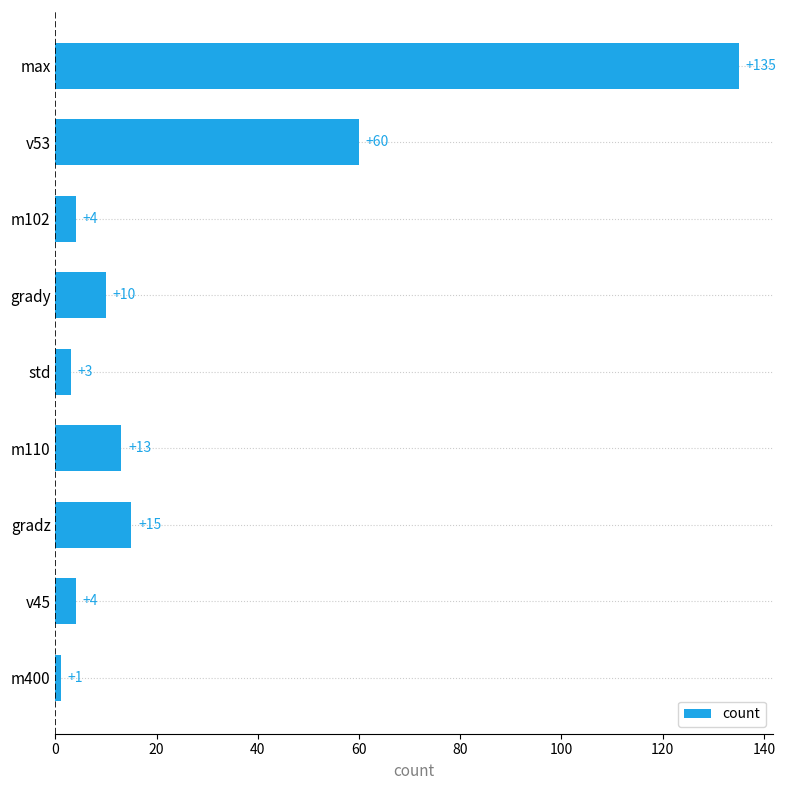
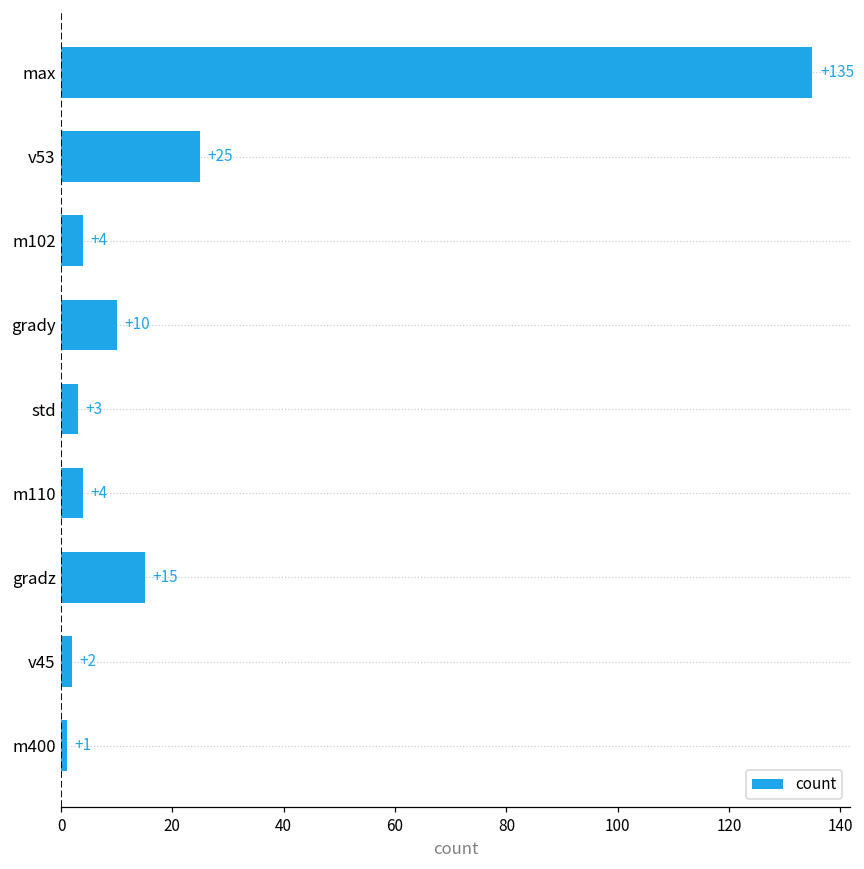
  {
    "max": "+135",
-   "v53": "+60",
+   "v53": "+25",
    "m102": "+4",
    "grady": "+10",
    "std": "+3",
-   "m110": "+13",
+   "m110": "+4",
    "gradz": "+15",
-   "v45": "+4",
+   "v45": "+2",
    "m400": "+1"
  }
